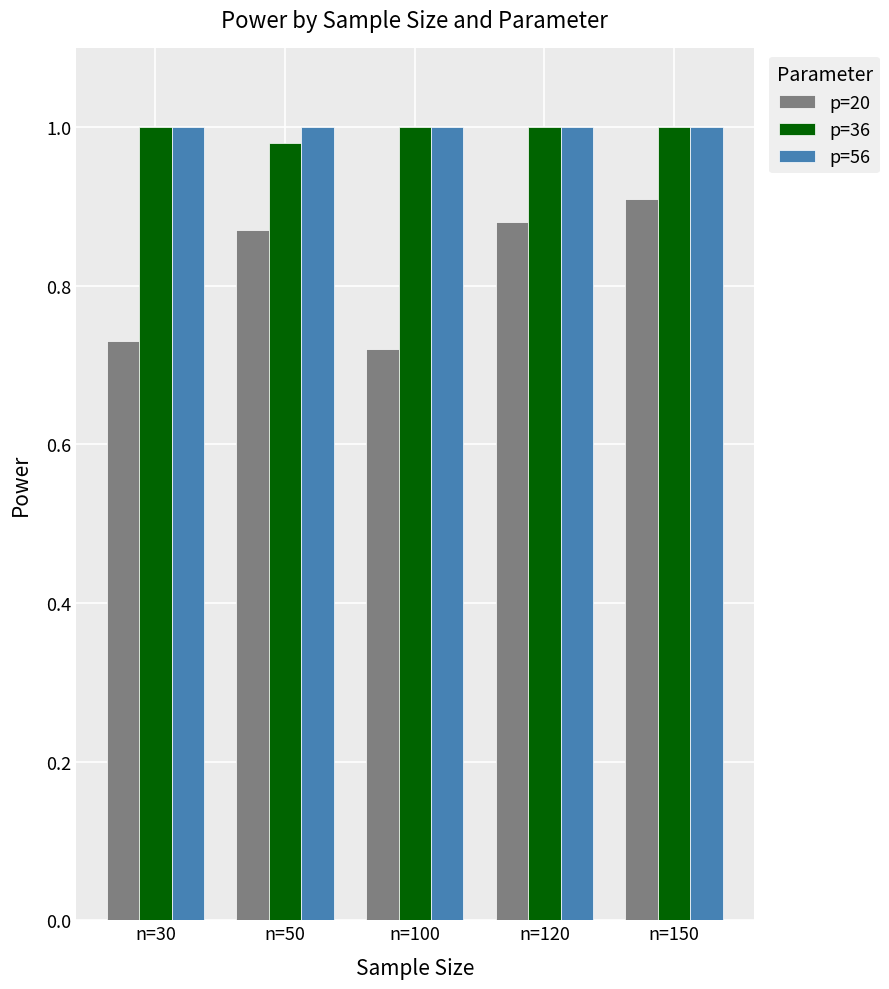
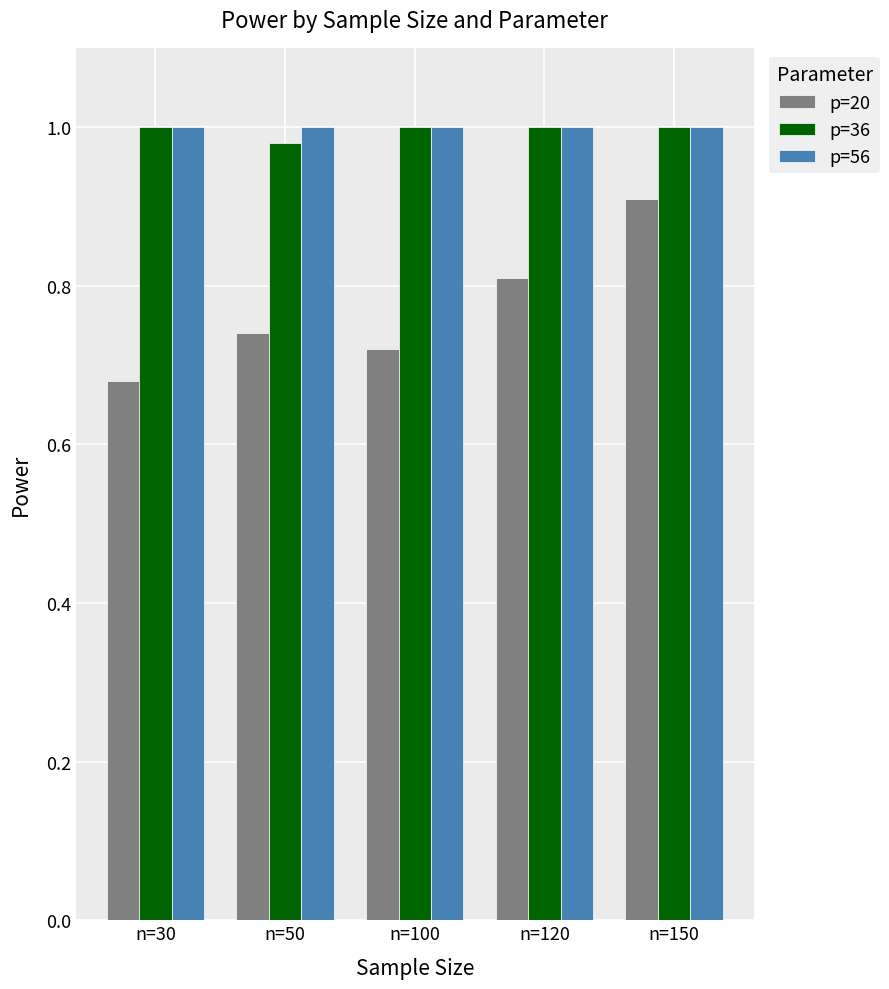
  {
    "p=20": {
-     "n=30": 0.73,
-     "n=50": 0.87,
+     "n=30": 0.68,
+     "n=50": 0.74,
      "n=100": 0.72,
-     "n=120": 0.88,
+     "n=120": 0.81,
      "n=150": 0.91
    },
    "p=36": {
      "n=30": 1.00,
      "n=50": 0.98,
      "n=100": 1.00,
      "n=120": 1.00,
      "n=150": 1.00
    },
    "p=56": {
      "n=30": 1.00,
      "n=50": 1.00,
      "n=100": 1.00,
      "n=120": 1.00,
      "n=150": 1.00
    }
  }
